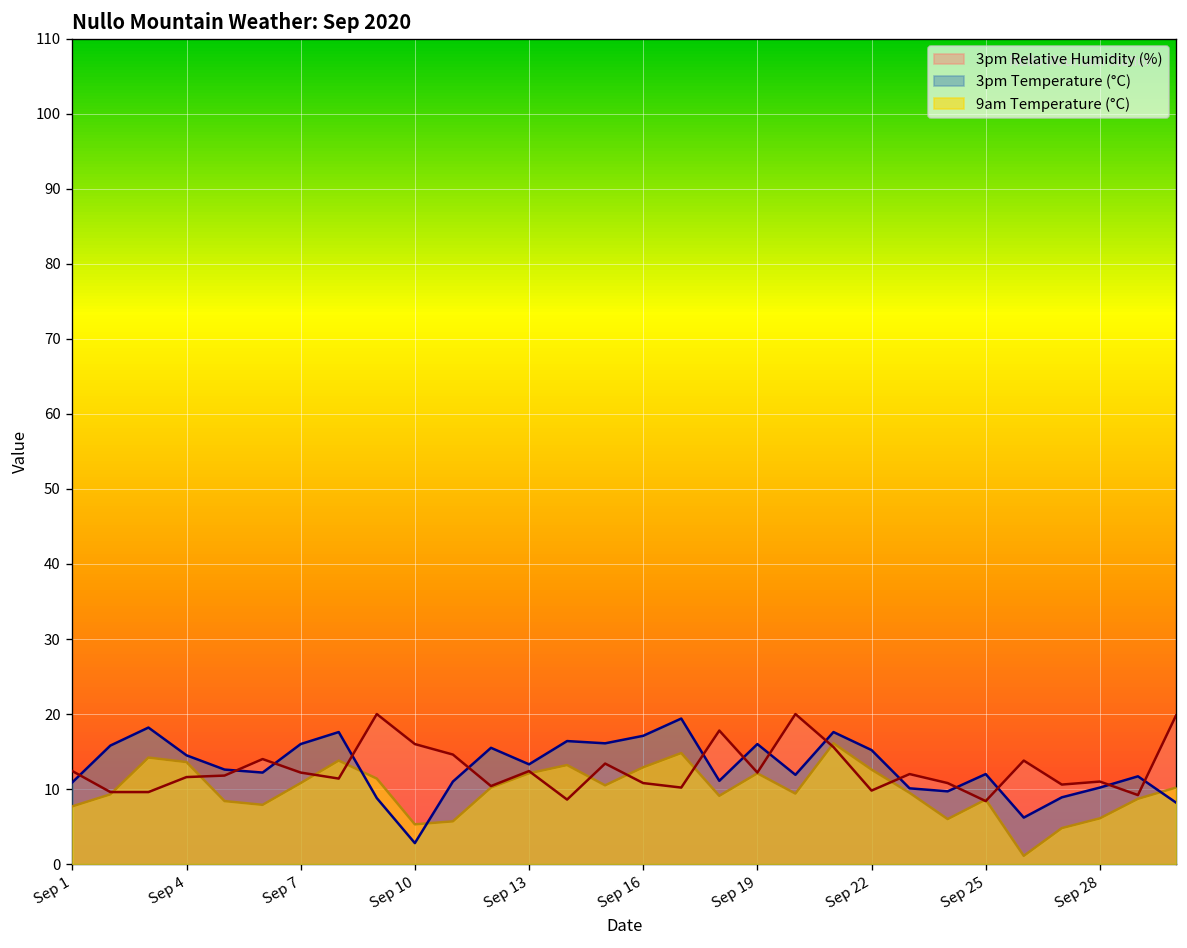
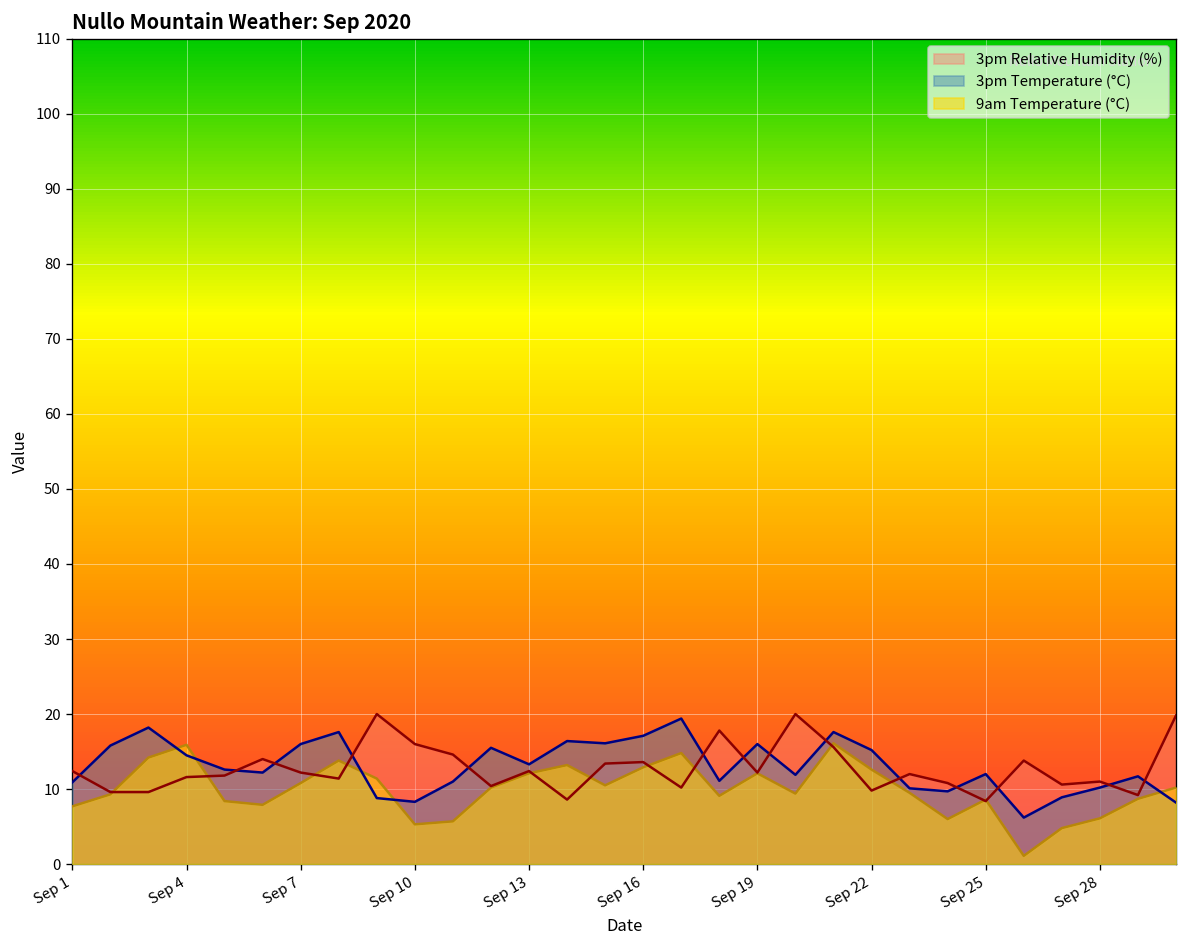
  {
    "3pm Relative Humidity (%)": {
      "Sep 1": 12,
      "Sep 4": 12,
      "Sep 7": 12,
      "Sep 10": 16,
-     "Sep 16": 11,
+     "Sep 16": 14,
      "Sep 22": 10,
      "Sep 28": 11
    },
    "3pm Temperature (°C)": {
      "Sep 1": 11,
      "Sep 4": 15,
      "Sep 7": 16,
-     "Sep 10": 3,
+     "Sep 10": 8,
      "Sep 13": 13,
      "Sep 16": 17,
      "Sep 19": 16,
      "Sep 22": 15,
      "Sep 25": 12,
      "Sep 28": 10
    },
    "9am Temperature (°C)": {
      "Sep 1": 8,
-     "Sep 4": 14,
+     "Sep 4": 16,
      "Sep 7": 11,
      "Sep 10": 5,
      "Sep 16": 13,
      "Sep 22": 13,
      "Sep 28": 6
    }
  }
